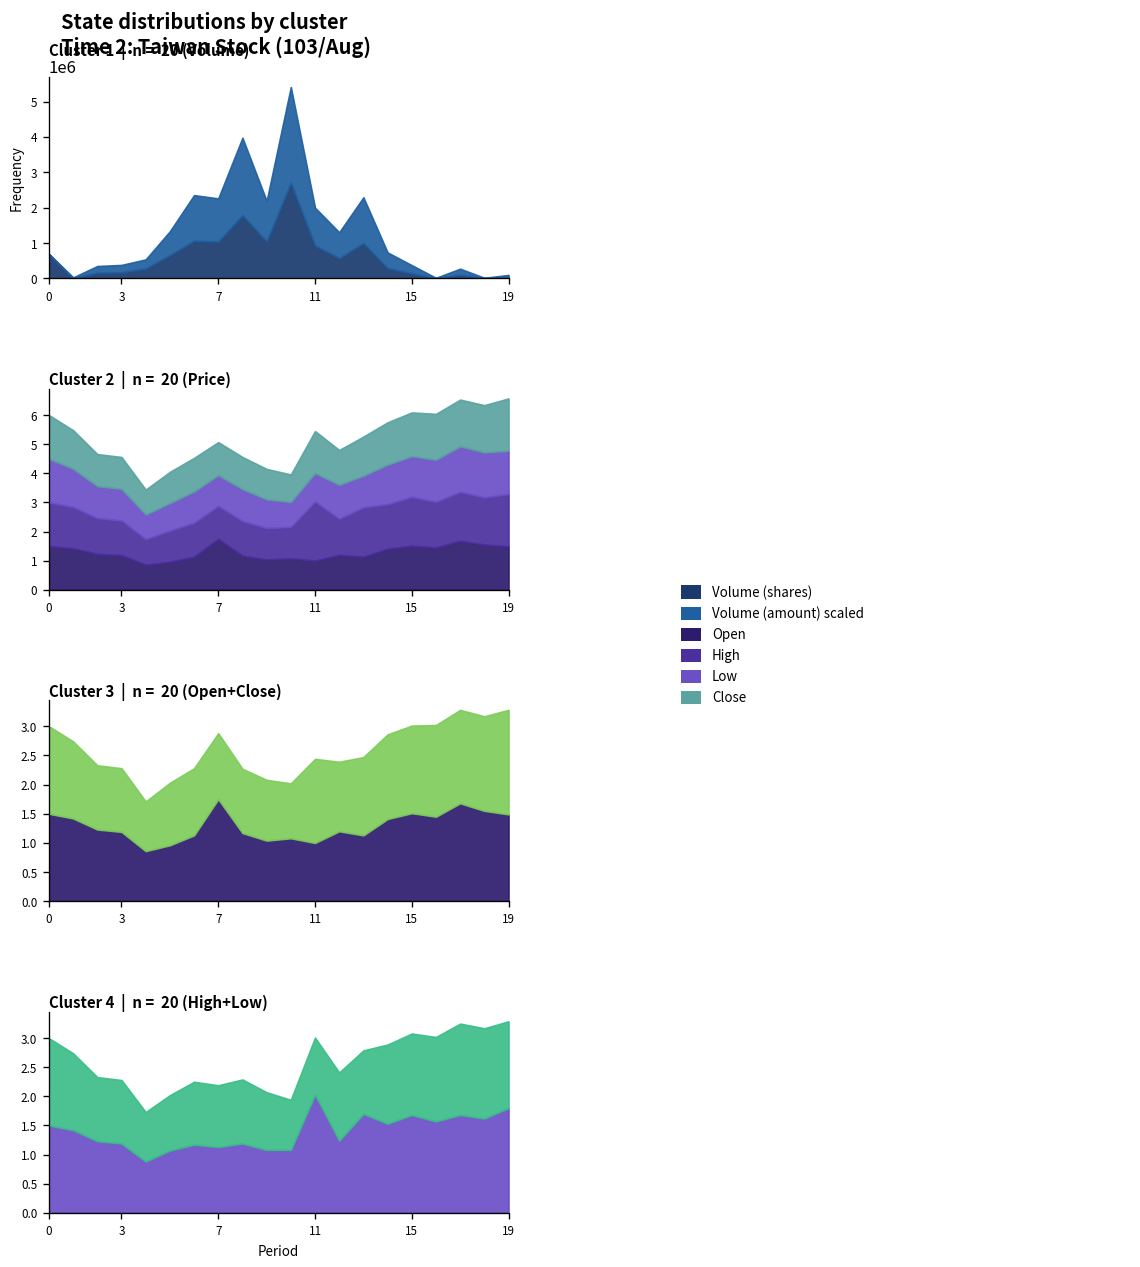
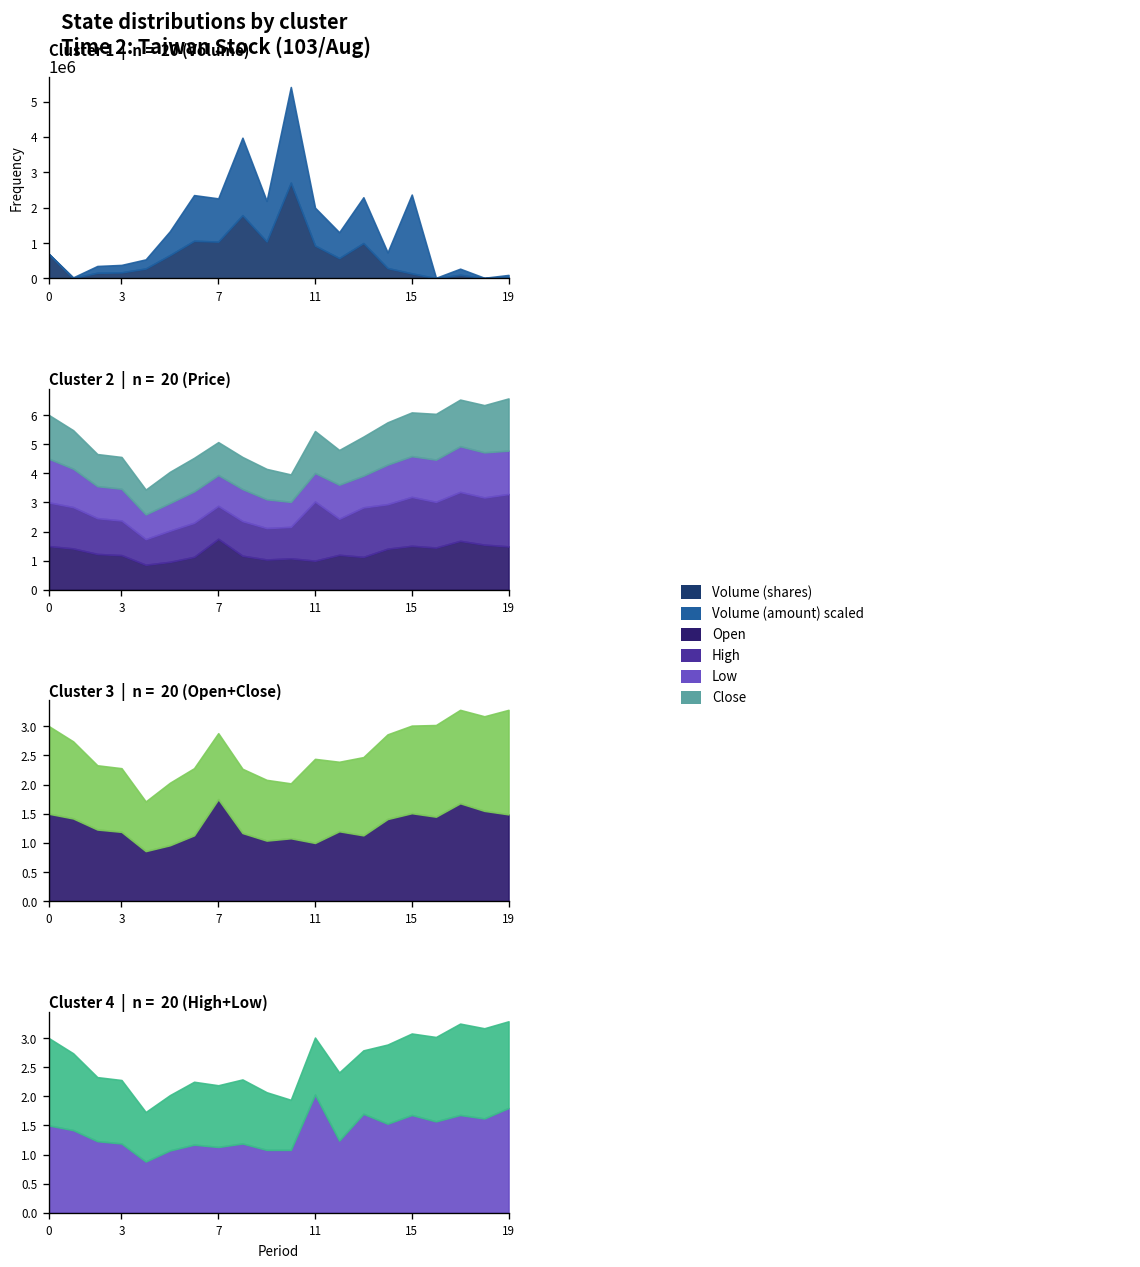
  {
    "Cluster 1 | n = 20 (Volume)": {
      "Volume (shares)": {
        "3": 200000,
        "7": 1000000,
        "11": 900000,
        "15": 100000
      },
      "Volume (amount) scaled": {
        "3": 200000,
        "7": 1200000,
        "11": 1100000,
-       "15": 200000
+       "15": 2200000
      }
    },
    "Cluster 2 | n = 20 (Price)": {
      "Open": {
        "0": 1.5,
        "3": 1.2,
        "7": 1.8,
        "11": 1.0,
        "15": 1.5,
        "19": 1.5
      },
      "High": {
        "0": 1.5,
        "3": 1.2,
        "7": 1.1,
        "11": 2.0,
        "15": 1.7,
        "19": 1.8
      },
      "Low": {
        "0": 1.5,
        "3": 1.1,
        "7": 1.1,
        "11": 1.0,
        "15": 1.4,
        "19": 1.5
      },
      "Close": {
        "0": 1.5,
        "3": 1.1,
        "7": 1.1,
        "11": 1.4,
        "15": 1.5,
        "19": 1.8
      }
    },
    "Cluster 3 | n = 20 (Open+Close)": {
      "Open": {
        "0": 1.5,
        "3": 1.2,
        "7": 1.8,
        "11": 1.0,
        "15": 1.5,
        "19": 1.5
      }
    }
  }
